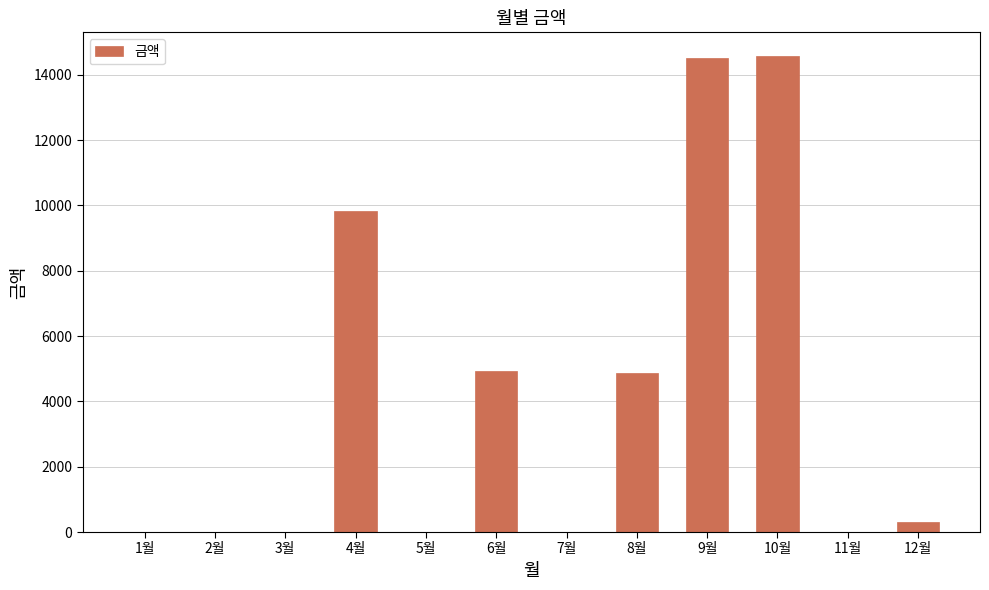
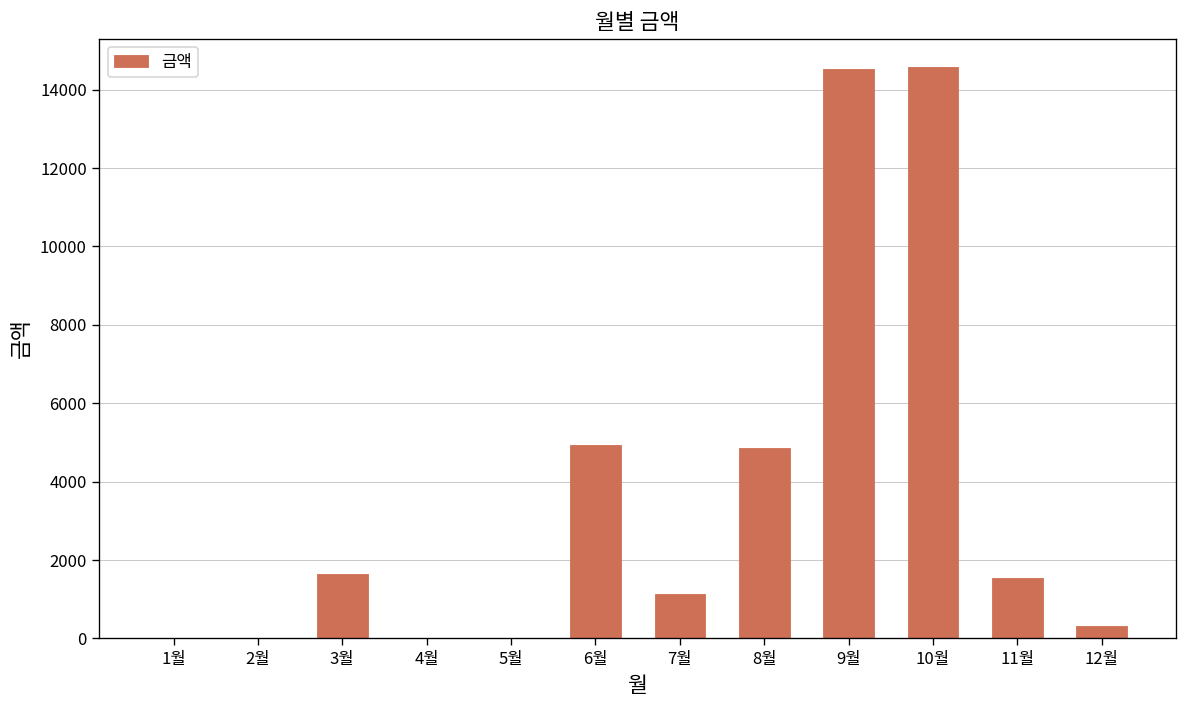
  {
    "1월": 0,
    "2월": 0,
-   "3월": 0,
-   "4월": 9800,
+   "3월": 1600,
+   "4월": 0,
    "5월": 0,
    "6월": 4900,
-   "7월": 0,
+   "7월": 1100,
    "8월": 4900,
    "9월": 14500,
    "10월": 14600,
-   "11월": 0,
+   "11월": 1500,
    "12월": 300
  }
